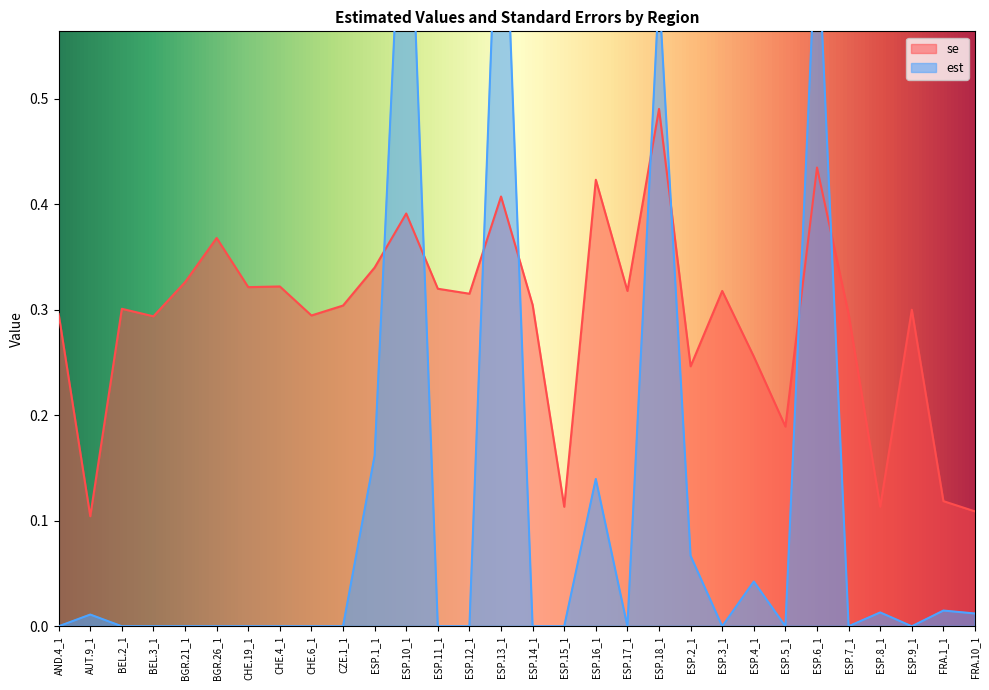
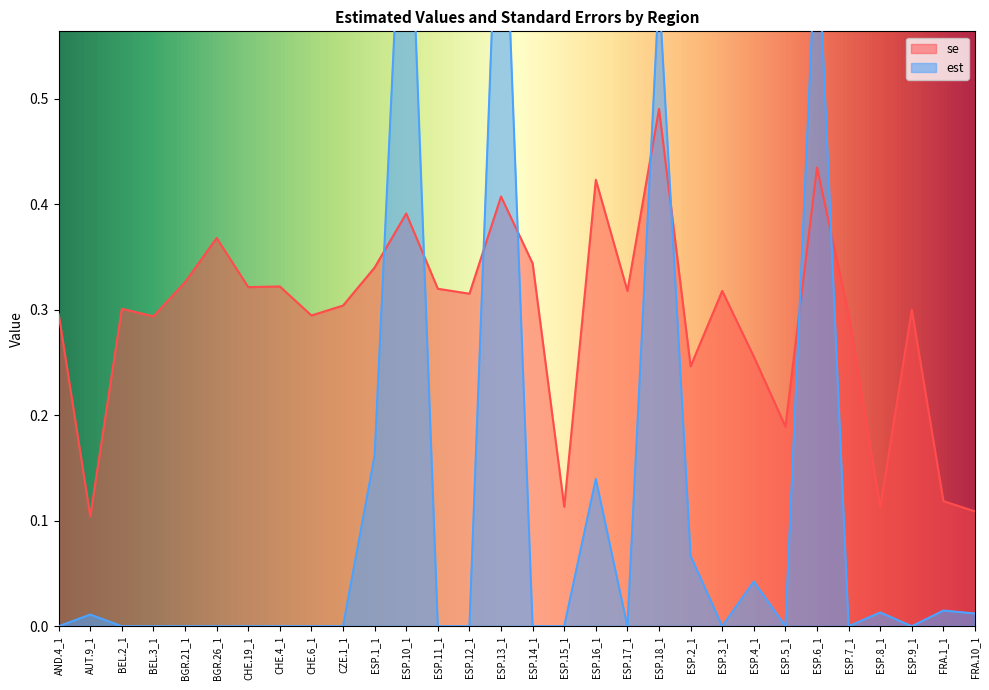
  {
    "se": {
      "AND.4_1": 0.296,
      "AUT.9_1": 0.104,
      "BEL.2_1": 0.301,
      "BEL.3_1": 0.294,
      "BGR.21_1": 0.326,
      "BGR.26_1": 0.368,
      "CHE.19_1": 0.322,
      "CHE.4_1": 0.322,
      "CHE.6_1": 0.295,
      "CZE.1_1": 0.304,
      "ESP.1_1": 0.340,
      "ESP.10_1": 0.391,
      "ESP.11_1": 0.320,
      "ESP.12_1": 0.315,
      "ESP.13_1": 0.408,
-     "ESP.14_1": 0.305,
+     "ESP.14_1": 0.344,
      "ESP.15_1": 0.113,
      "ESP.16_1": 0.423,
      "ESP.17_1": 0.318,
      "ESP.18_1": 0.491,
      "ESP.2_1": 0.247,
      "ESP.3_1": 0.318,
      "ESP.4_1": 0.256,
      "ESP.5_1": 0.189,
      "ESP.6_1": 0.435,
      "ESP.7_1": 0.296,
      "ESP.8_1": 0.113,
      "ESP.9_1": 0.300,
      "FRA.1_1": 0.119,
      "FRA.10_1": 0.109
    },
    "est": {
      "AND.4_1": 0.000,
      "AUT.9_1": 0.011,
      "BEL.2_1": 0.000,
      "BEL.3_1": 0.000,
      "BGR.21_1": 0.000,
      "BGR.26_1": 0.000,
      "CHE.19_1": 0.000,
      "CHE.4_1": 0.000,
      "CHE.6_1": 0.000,
      "CZE.1_1": 0.000,
      "ESP.1_1": 0.162,
      "ESP.11_1": 0.000,
      "ESP.12_1": 0.000,
      "ESP.14_1": 0.000,
      "ESP.15_1": 0.000,
      "ESP.16_1": 0.140,
      "ESP.17_1": 0.000,
      "ESP.2_1": 0.067,
      "ESP.3_1": 0.000,
      "ESP.4_1": 0.042,
      "ESP.5_1": 0.000,
      "ESP.7_1": 0.000,
      "ESP.8_1": 0.013,
      "ESP.9_1": 0.000,
      "FRA.1_1": 0.015,
      "FRA.10_1": 0.012
    }
  }
